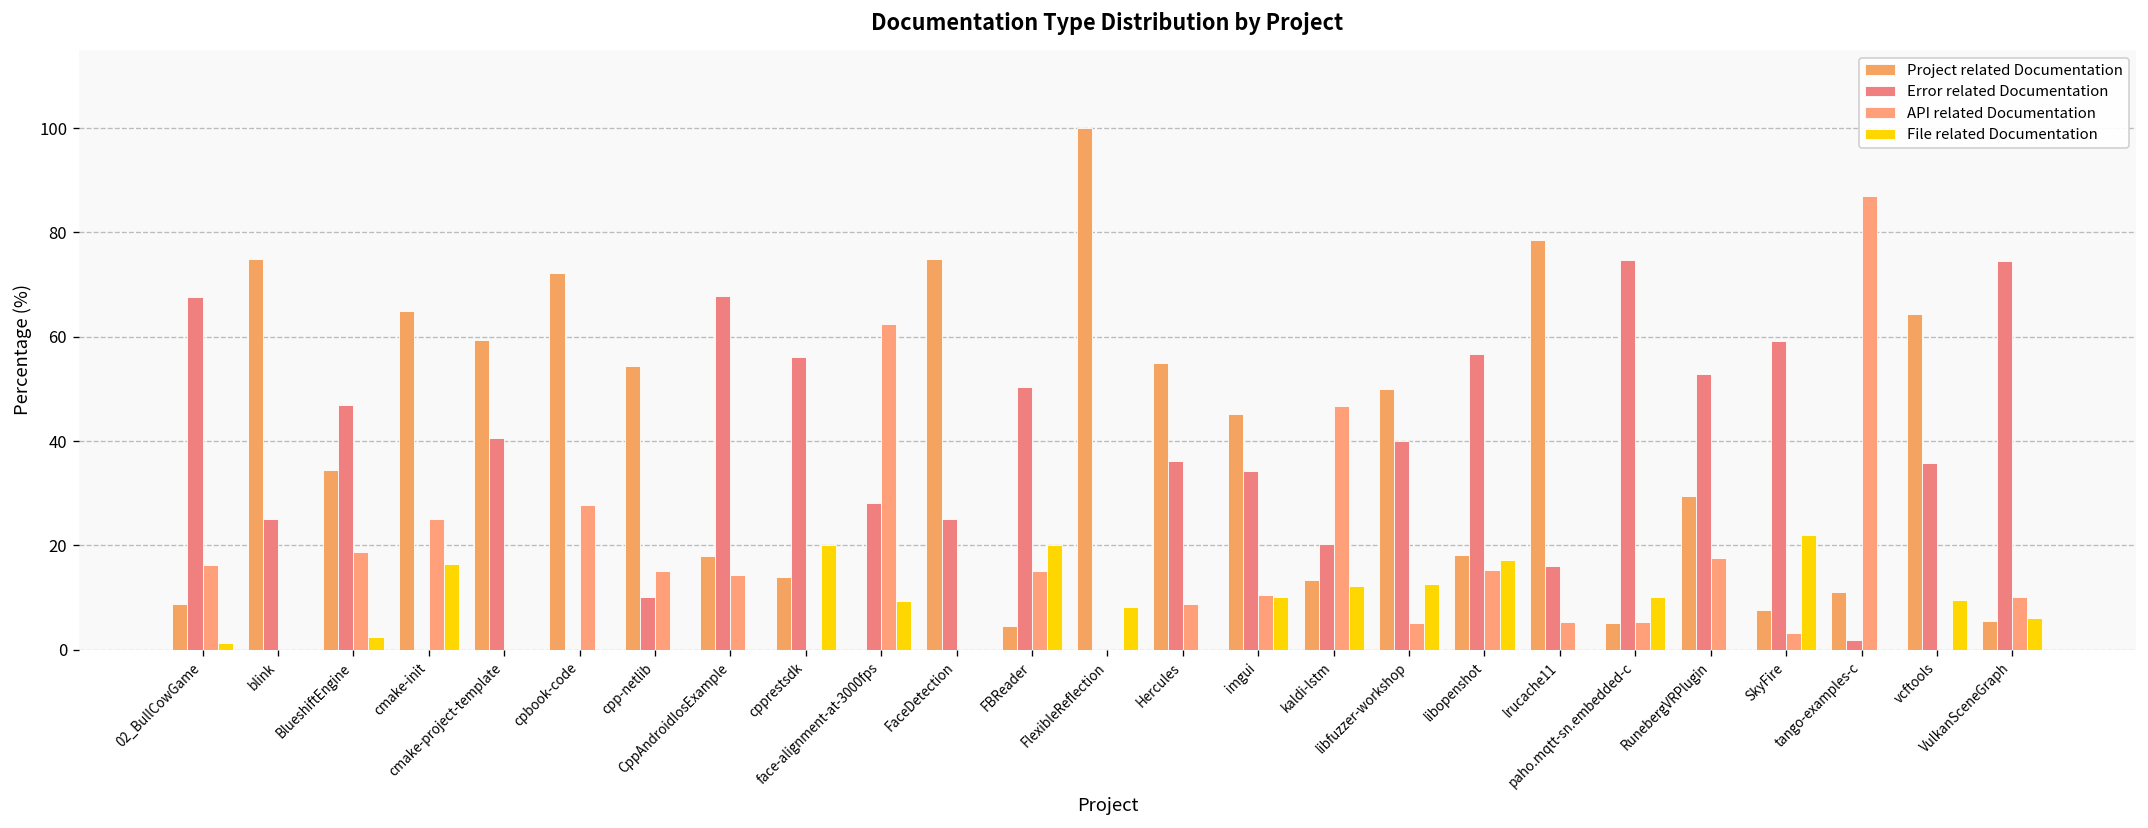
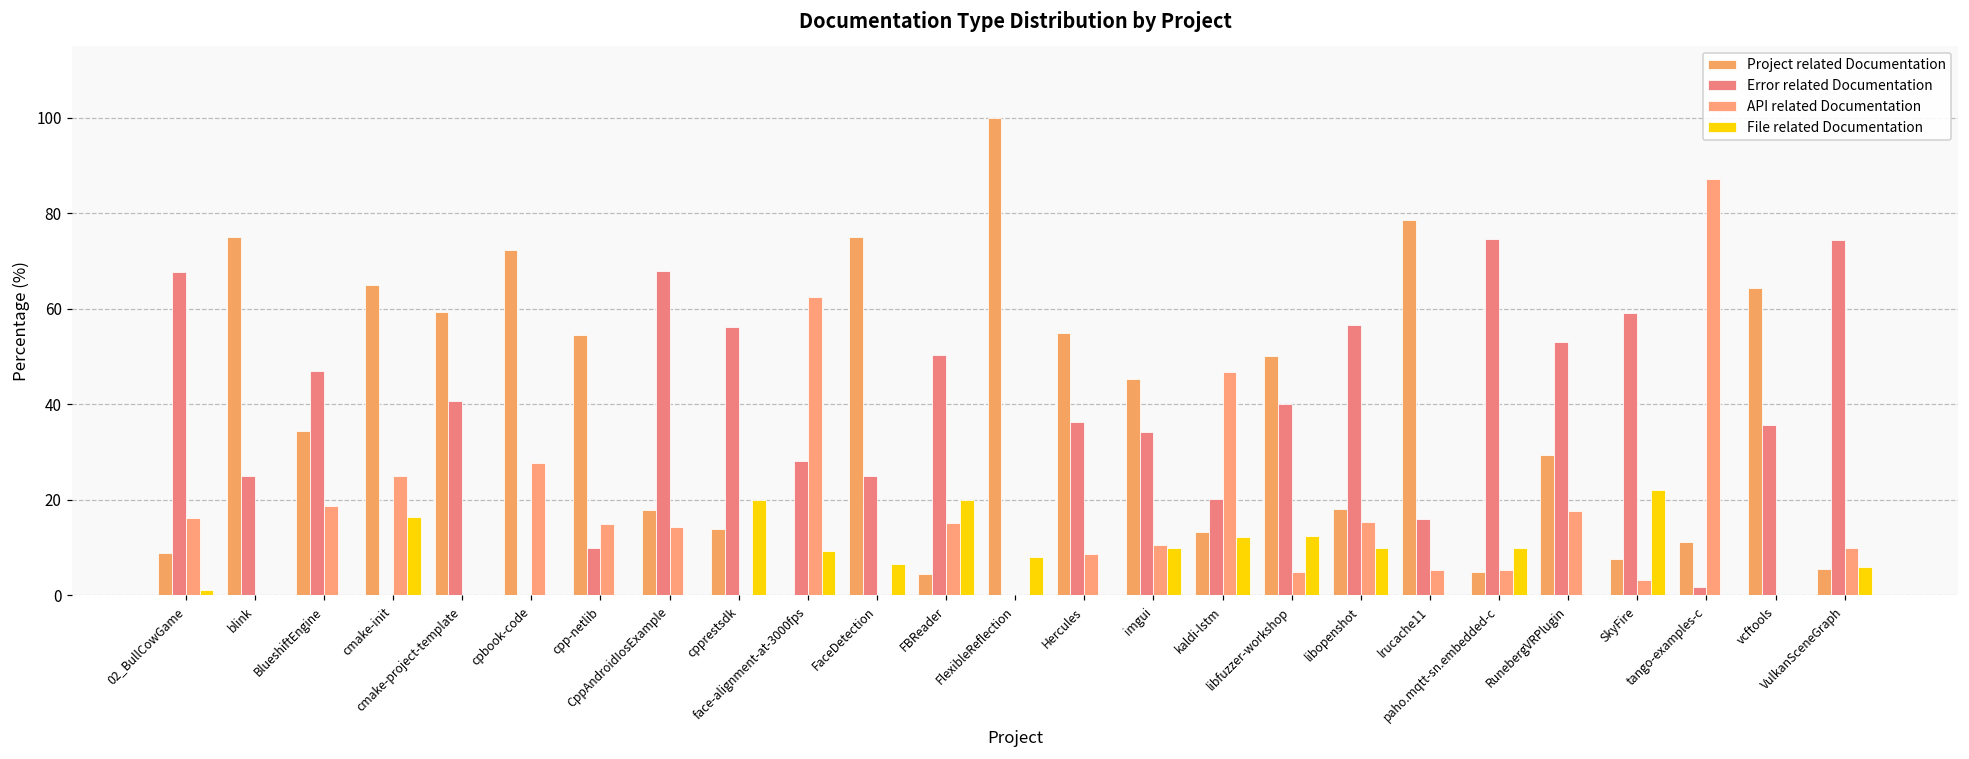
  {
    "File related Documentation": {
      "02_BullCowGame": 1,
      "blink": 0,
-     "BlueshiftEngine": 2,
+     "BlueshiftEngine": 0,
      "cmake-init": 16,
      "cmake-project-template": 0,
      "cpbook-code": 0,
      "cpp-netlib": 0,
      "CppAndroidIosExample": 0,
      "cpprestsdk": 20,
      "face-alignment-at-3000fps": 9,
-     "FaceDetection": 0,
+     "FaceDetection": 7,
      "FBReader": 20,
      "FlexibleReflection": 8,
      "Hercules": 0,
      "imgui": 10,
      "kaldi-lstm": 12,
      "libfuzzer-workshop": 13,
-     "libopenshot": 17,
+     "libopenshot": 10,
      "lrucache11": 0,
      "paho.mqtt-sn.embedded-c": 10,
      "RunebergVRPlugin": 0,
      "SkyFire": 22,
      "tango-examples-c": 0,
-     "vcftools": 10,
+     "vcftools": 0,
      "VulkanSceneGraph": 6
    }
  }
